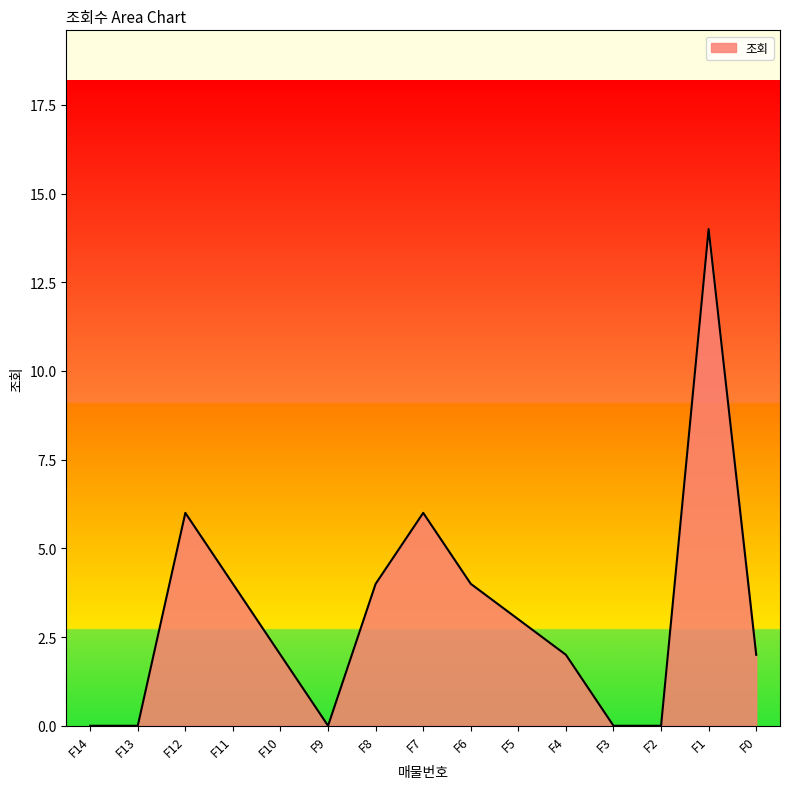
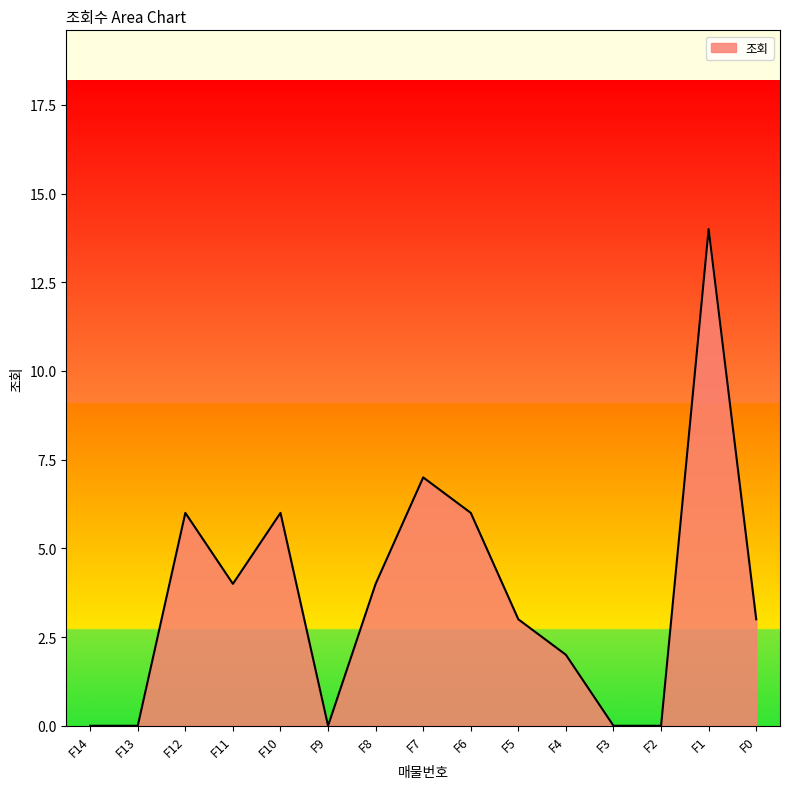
  {
    "F14": 0,
    "F13": 0,
    "F12": 6,
    "F11": 4,
-   "F10": 2,
+   "F10": 6,
    "F9": 0,
    "F8": 4,
-   "F7": 6,
-   "F6": 4,
+   "F7": 7,
+   "F6": 6,
    "F5": 3,
    "F4": 2,
    "F3": 0,
    "F2": 0,
    "F1": 14,
-   "F0": 2
+   "F0": 3
  }
